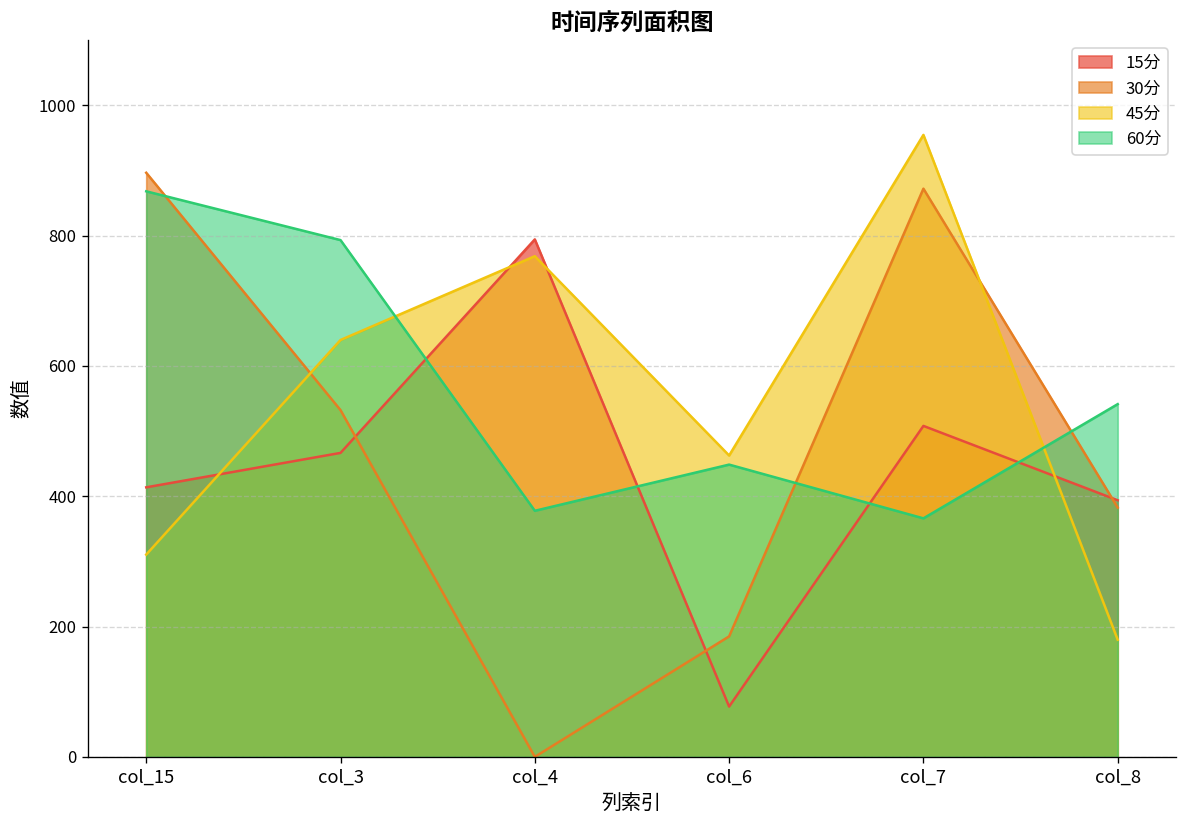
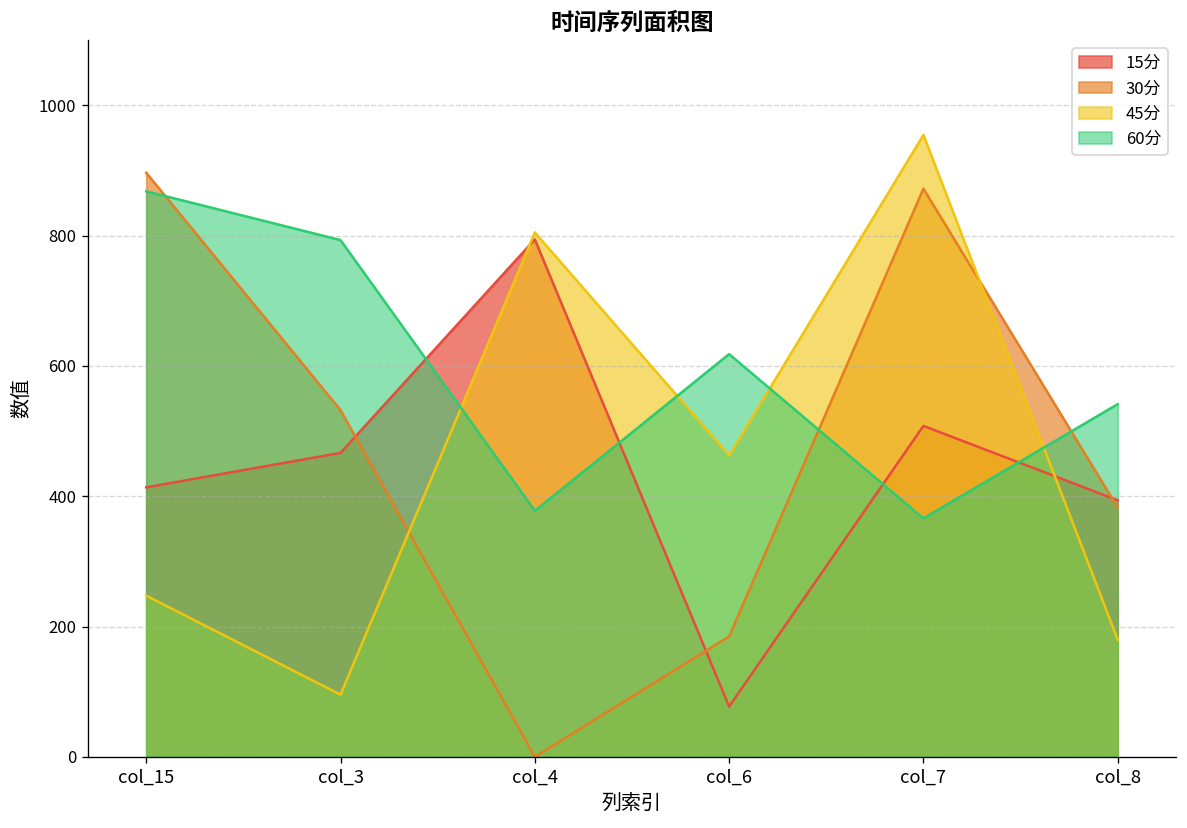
  {
    "45分": {
-     "col_15": 310,
-     "col_3": 640,
-     "col_4": 770,
+     "col_15": 250,
+     "col_3": 100,
+     "col_4": 800,
      "col_6": 460,
      "col_7": 950,
      "col_8": 180
    },
    "60分": {
      "col_15": 870,
      "col_3": 790,
      "col_4": 380,
-     "col_6": 450,
+     "col_6": 620,
      "col_7": 370,
      "col_8": 540
    }
  }
